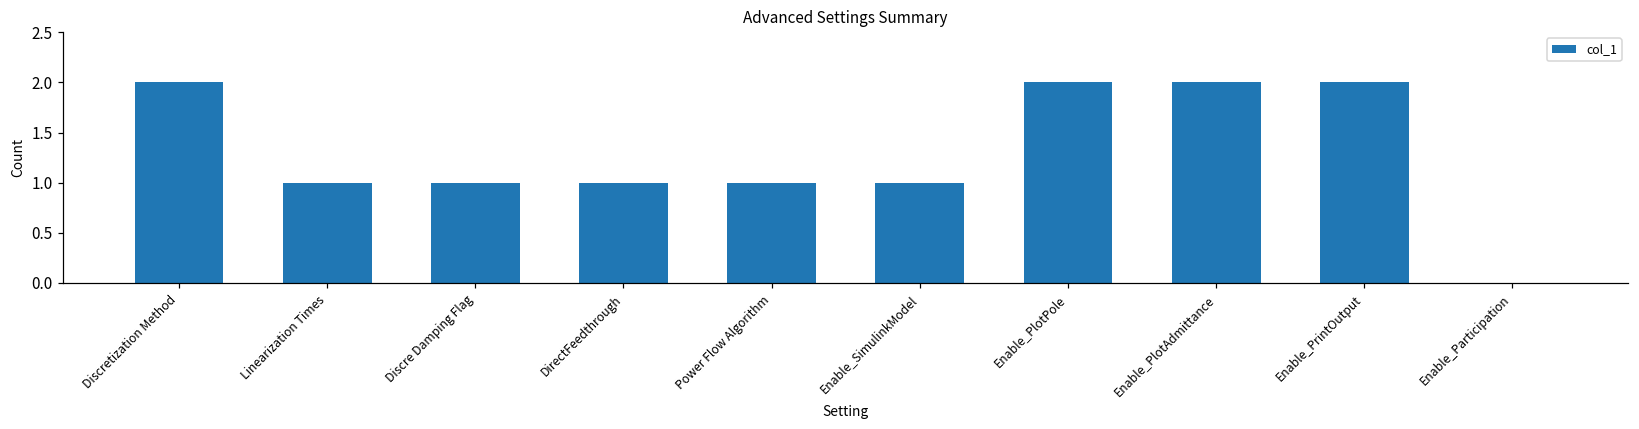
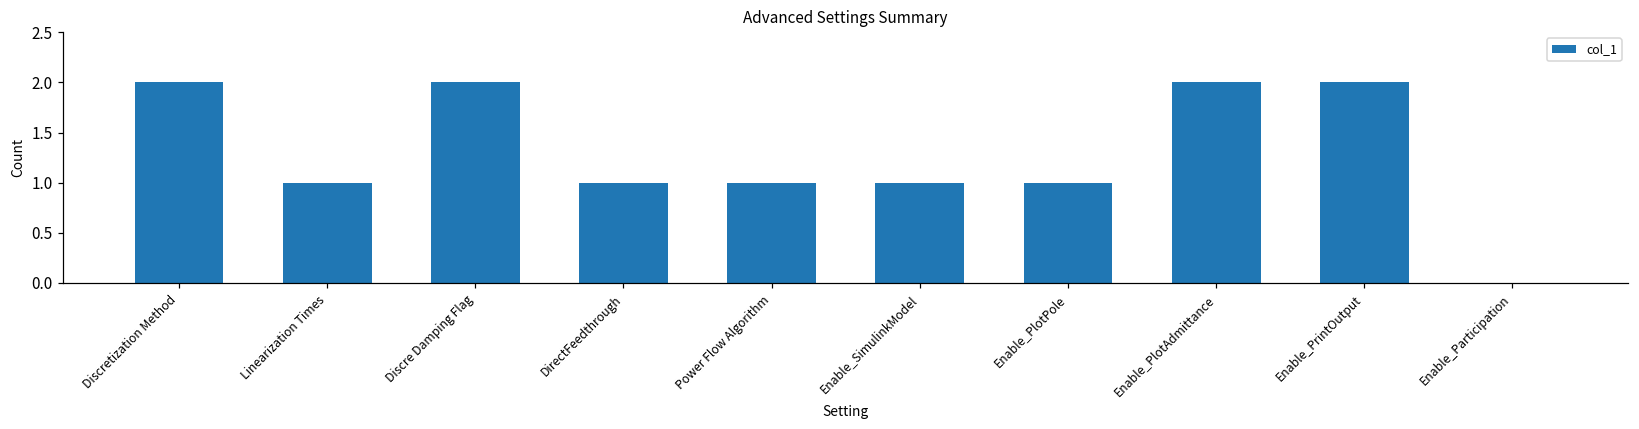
  {
    "Discretization Method": 2,
    "Linearization Times": 1,
-   "Discre Damping Flag": 1,
+   "Discre Damping Flag": 2,
    "DirectFeedthrough": 1,
    "Power Flow Algorithm": 1,
    "Enable_SimulinkModel": 1,
-   "Enable_PlotPole": 2,
+   "Enable_PlotPole": 1,
    "Enable_PlotAdmittance": 2,
    "Enable_PrintOutput": 2,
    "Enable_Participation": 0
  }
